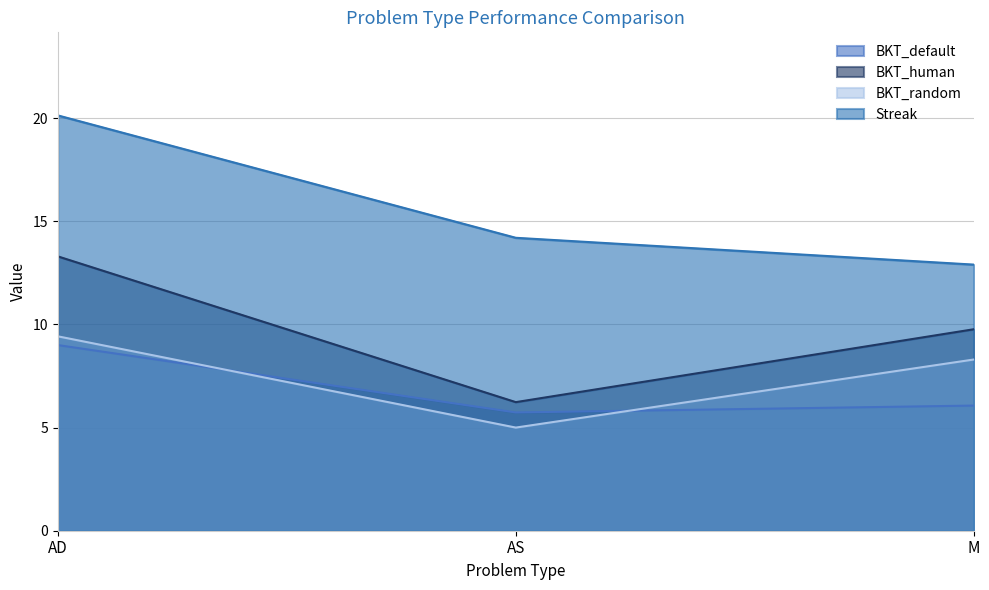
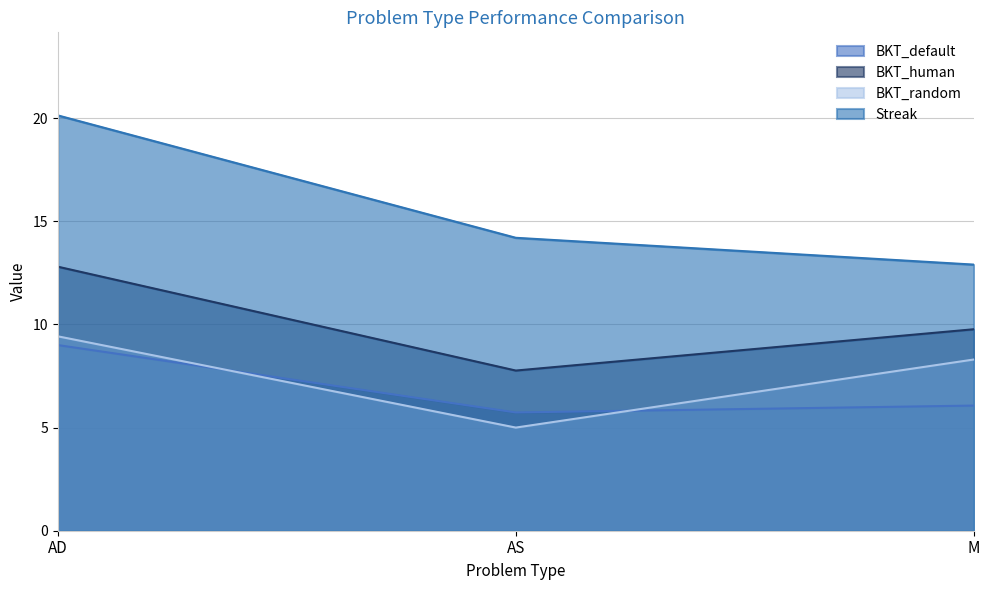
  {
    "BKT_human": {
-     "AD": 13.3,
-     "AS": 6.2,
+     "AD": 12.8,
+     "AS": 7.8,
      "M": 9.8
    },
    "BKT_random": {
      "AD": 9.4,
      "AS": 5.0,
      "M": 8.3
    }
  }
